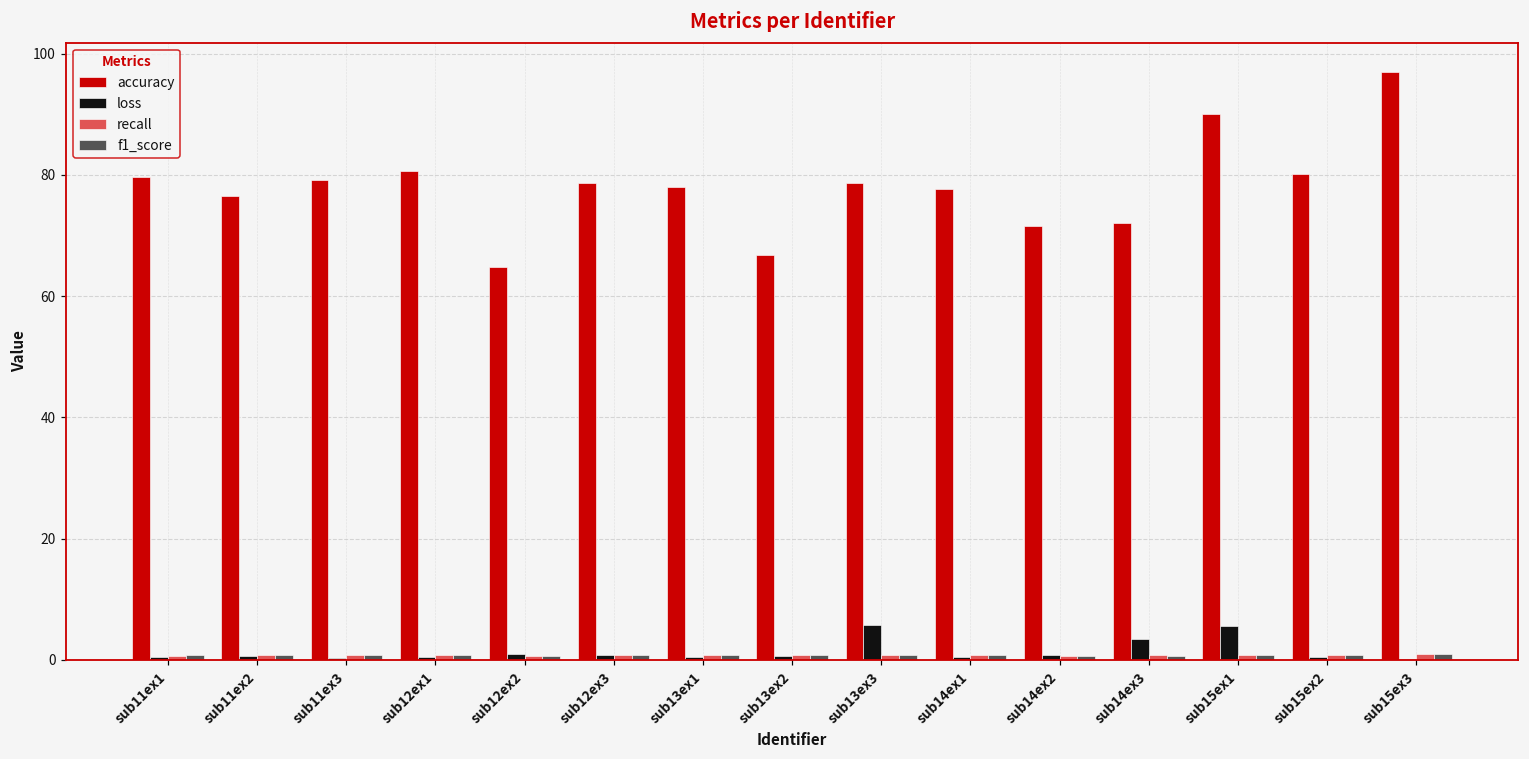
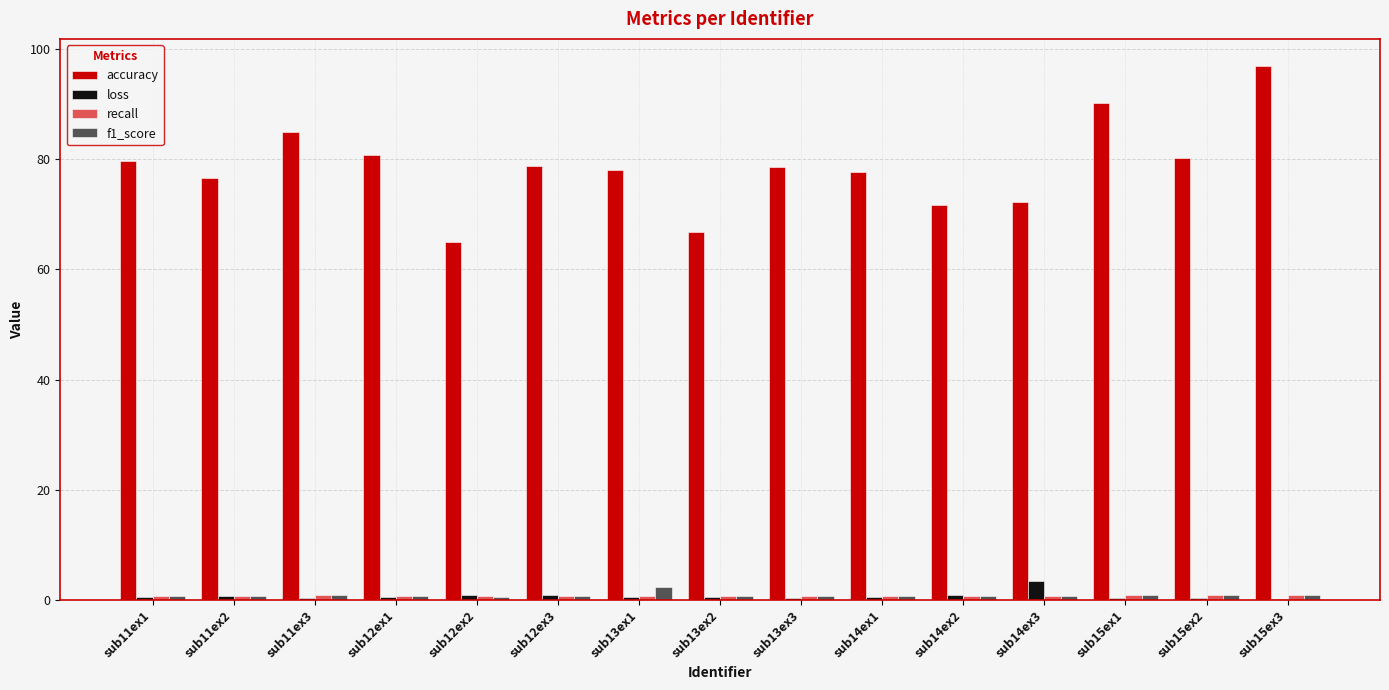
  {
    "accuracy": {
      "sub11ex1": 80,
      "sub11ex2": 77,
-     "sub11ex3": 79,
+     "sub11ex3": 85,
      "sub12ex1": 81,
      "sub12ex2": 65,
      "sub12ex3": 79,
      "sub13ex1": 78,
      "sub13ex2": 67,
      "sub13ex3": 79,
      "sub14ex1": 78,
      "sub14ex2": 72,
      "sub14ex3": 72,
      "sub15ex1": 90,
      "sub15ex2": 80,
      "sub15ex3": 97
    },
    "loss": {
      "sub11ex1": 1,
      "sub11ex2": 1,
      "sub12ex1": 1,
      "sub12ex2": 1,
      "sub12ex3": 1,
      "sub13ex1": 1,
      "sub13ex2": 1,
-     "sub13ex3": 6,
+     "sub13ex3": 0,
      "sub14ex1": 1,
      "sub14ex2": 1,
      "sub14ex3": 3,
-     "sub15ex1": 6
+     "sub15ex1": 0
    },
    "recall": {
      "sub11ex1": 1,
      "sub11ex2": 1,
      "sub11ex3": 1,
      "sub12ex1": 1,
      "sub12ex2": 1,
      "sub12ex3": 1,
      "sub13ex1": 1,
      "sub13ex2": 1,
      "sub13ex3": 1,
      "sub14ex1": 1,
      "sub14ex2": 1,
      "sub14ex3": 1,
      "sub15ex1": 1,
      "sub15ex2": 1,
      "sub15ex3": 1
    },
    "f1_score": {
      "sub11ex1": 1,
      "sub11ex2": 1,
      "sub11ex3": 1,
      "sub12ex1": 1,
      "sub12ex2": 1,
      "sub12ex3": 1,
-     "sub13ex1": 1,
+     "sub13ex1": 2,
      "sub13ex2": 1,
      "sub13ex3": 1,
      "sub14ex1": 1,
      "sub14ex2": 1,
      "sub14ex3": 1,
      "sub15ex1": 1,
      "sub15ex2": 1,
      "sub15ex3": 1
    }
  }
